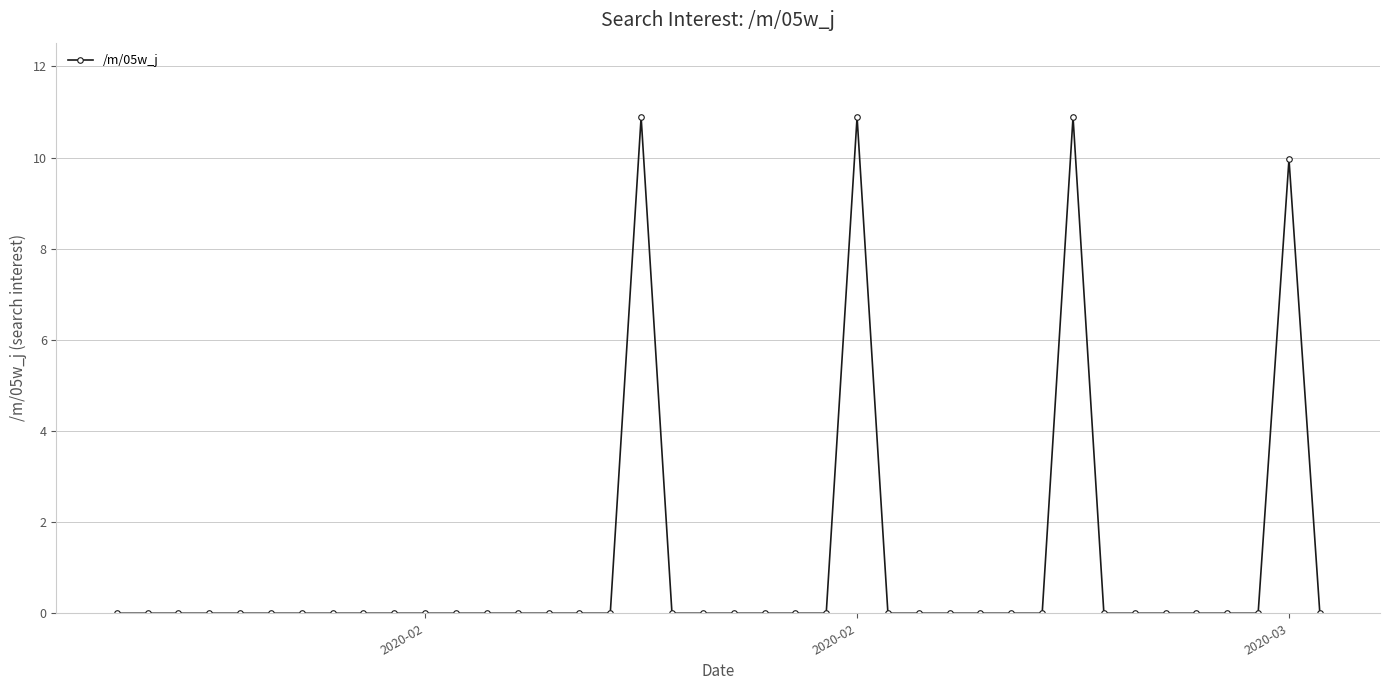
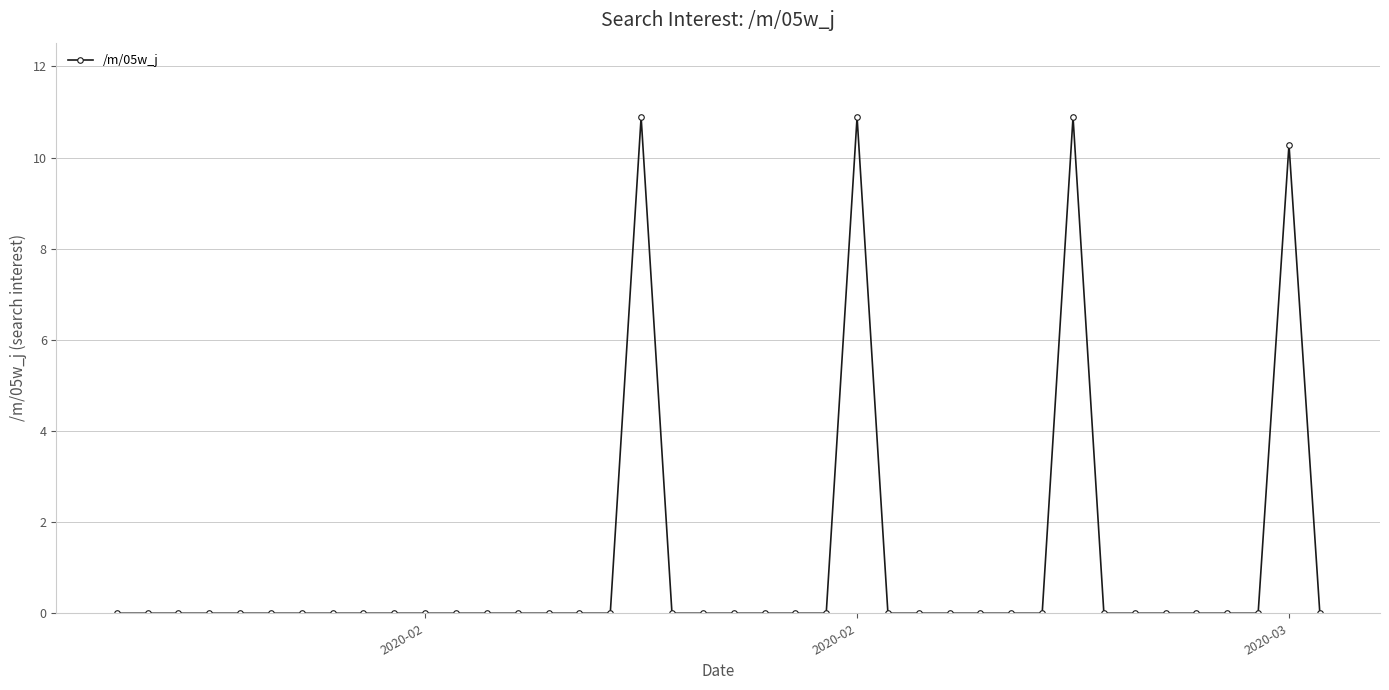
  {
-   "2020-03": 10.0
+   "2020-03": 10.3
  }
